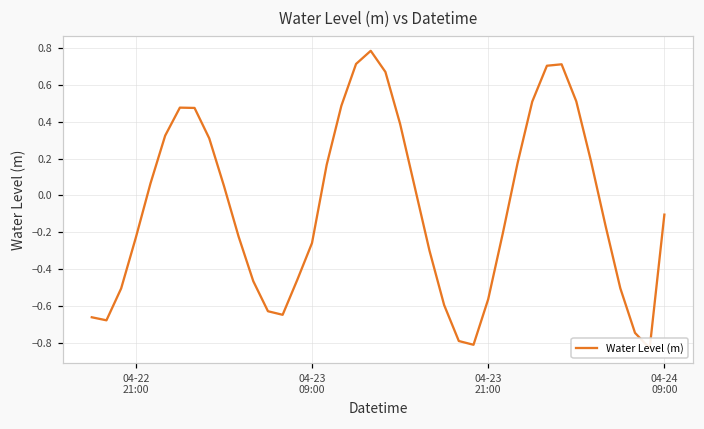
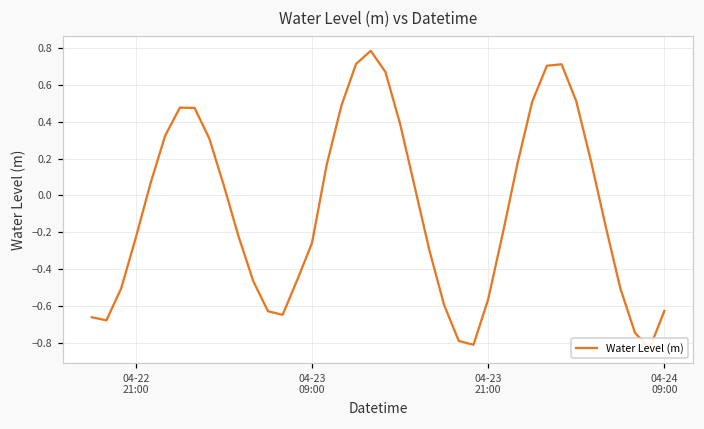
  {
    "04-22 21:00": -0.23,
    "04-23 09:00": -0.26,
    "04-23 21:00": -0.56,
-   "04-24 09:00": -0.10
+   "04-24 09:00": -0.63
  }
